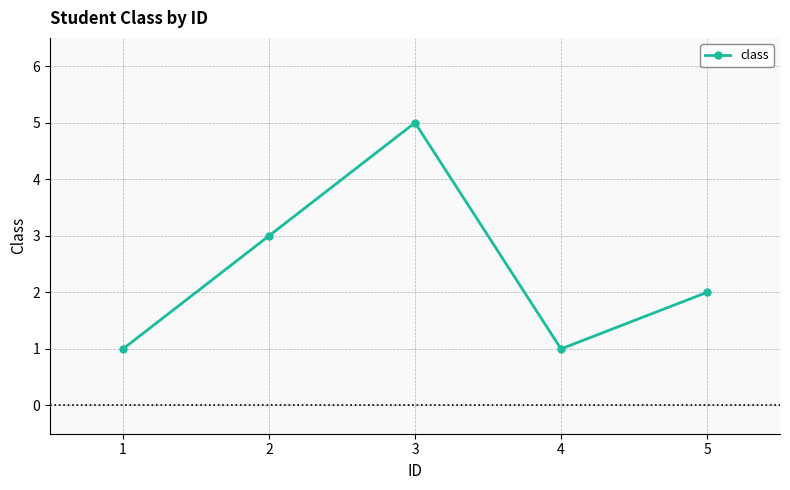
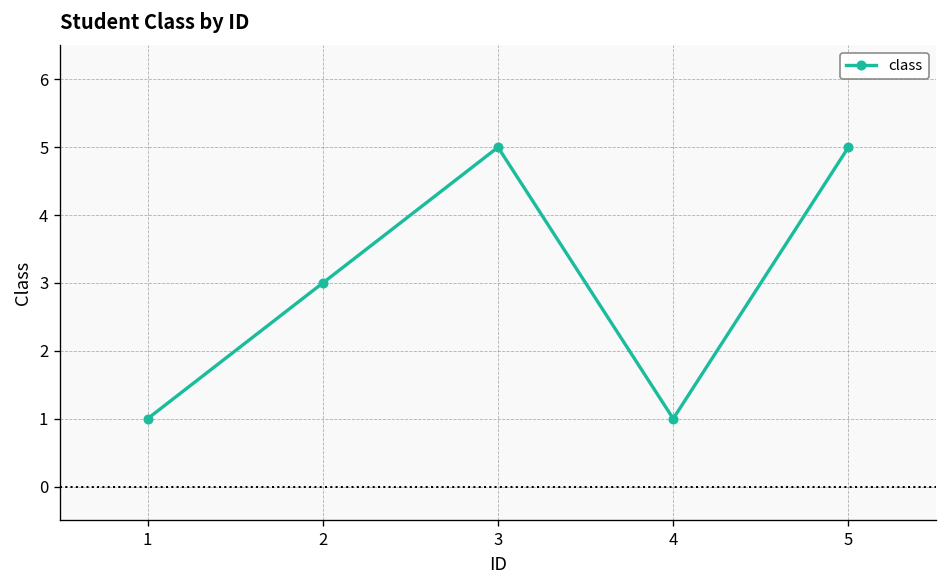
  {
    "1": 1,
    "2": 3,
    "3": 5,
    "4": 1,
-   "5": 2
+   "5": 5
  }
